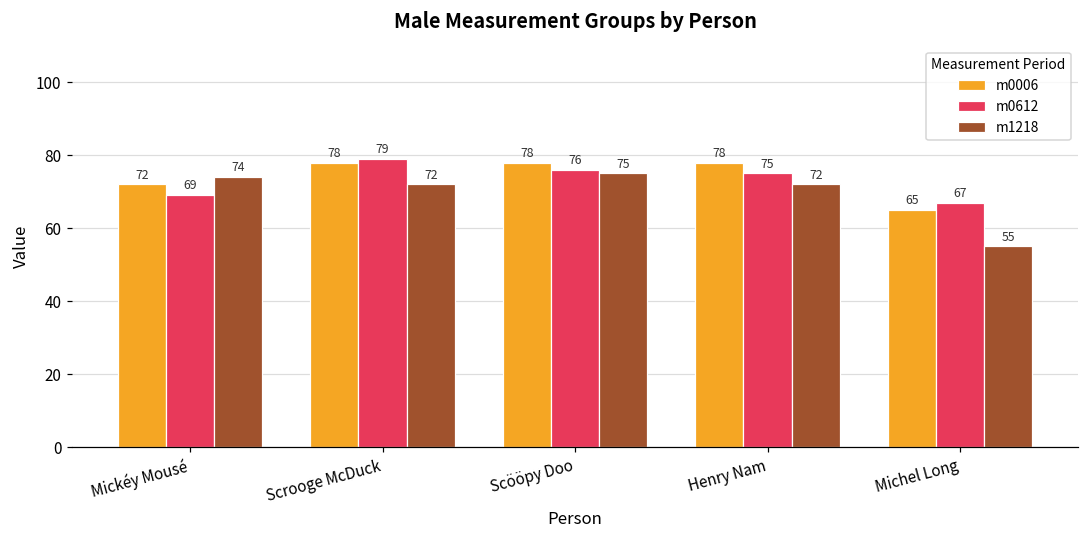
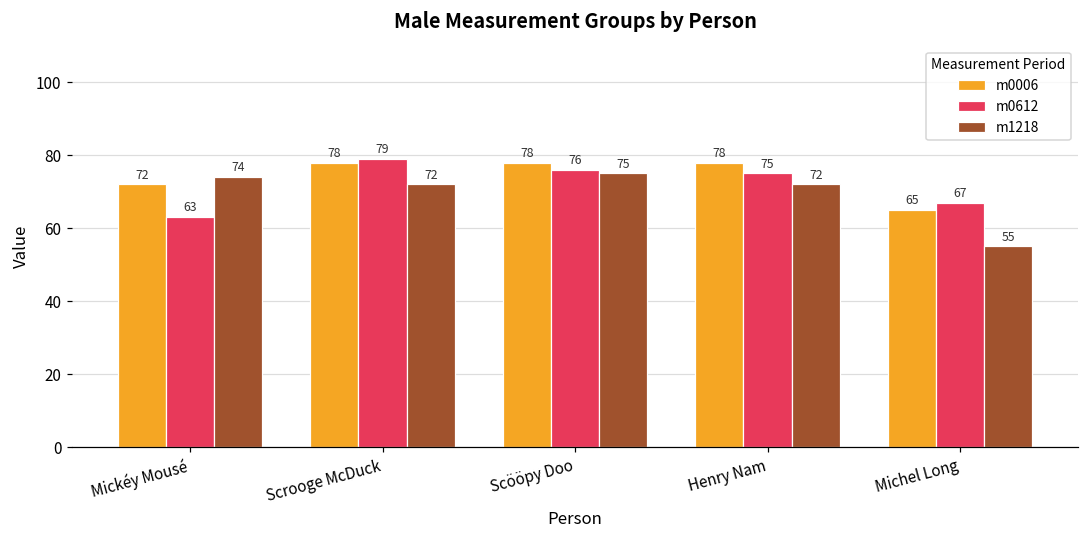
  {
    "m0006": {
      "Mickéy Mousé": 72,
      "Scrooge McDuck": 78,
      "Scööpy Doo": 78,
      "Henry Nam": 78,
      "Michel Long": 65
    },
    "m0612": {
-     "Mickéy Mousé": 69,
+     "Mickéy Mousé": 63,
      "Scrooge McDuck": 79,
      "Scööpy Doo": 76,
      "Henry Nam": 75,
      "Michel Long": 67
    },
    "m1218": {
      "Mickéy Mousé": 74,
      "Scrooge McDuck": 72,
      "Scööpy Doo": 75,
      "Henry Nam": 72,
      "Michel Long": 55
    }
  }
